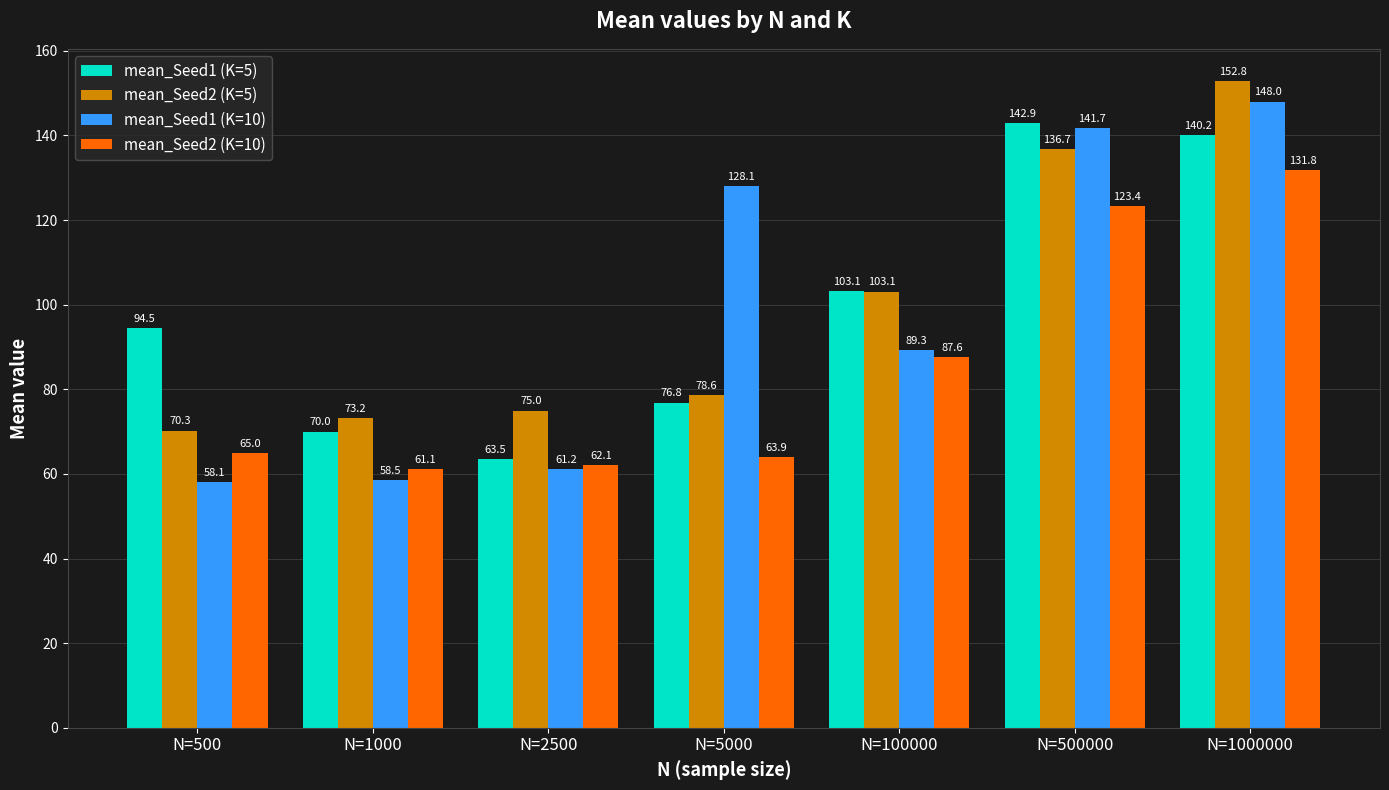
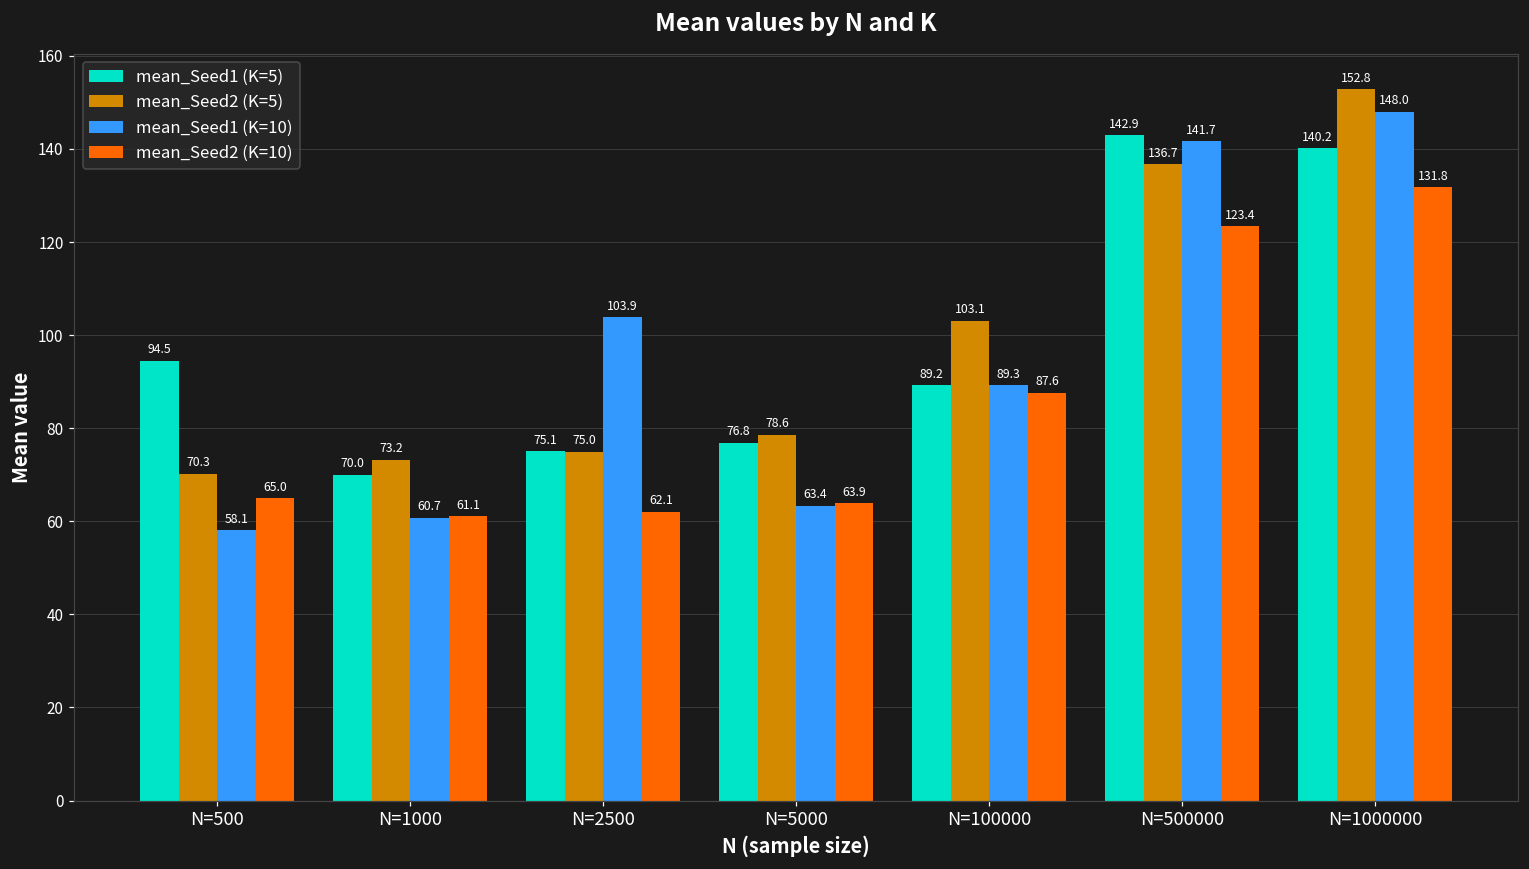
  {
    "mean_Seed1 (K=5)": {
      "N=500": 94.5,
      "N=1000": 70.0,
-     "N=2500": 63.5,
+     "N=2500": 75.1,
      "N=5000": 76.8,
-     "N=100000": 103.1,
+     "N=100000": 89.2,
      "N=500000": 142.9,
      "N=1000000": 140.2
    },
    "mean_Seed1 (K=10)": {
      "N=500": 58.1,
-     "N=1000": 58.5,
-     "N=2500": 61.2,
-     "N=5000": 128.1,
+     "N=1000": 60.7,
+     "N=2500": 103.9,
+     "N=5000": 63.4,
      "N=100000": 89.3,
      "N=500000": 141.7,
      "N=1000000": 148.0
    }
  }
